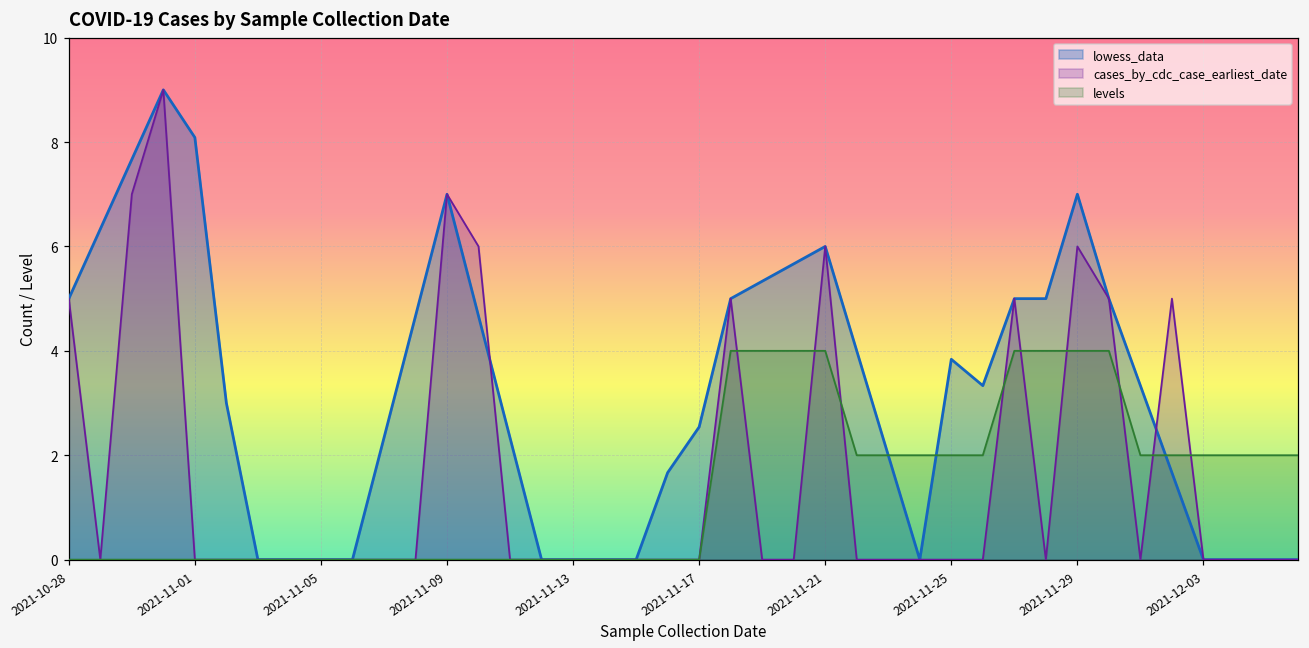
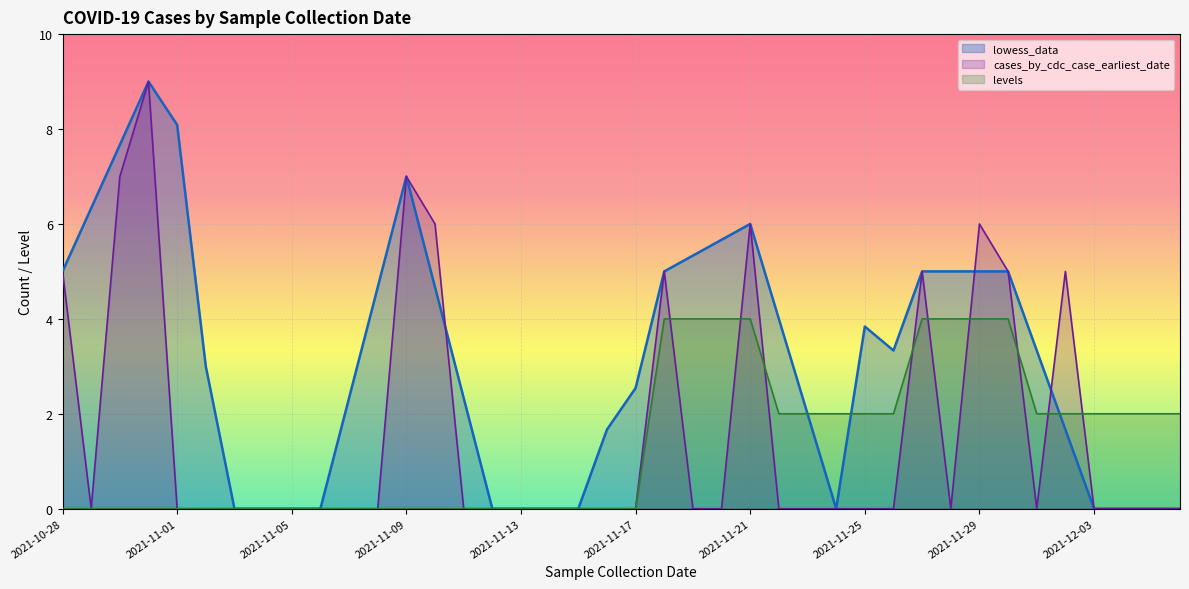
  {
    "lowess_data": {
      "2021-11-01": 8.1,
      "2021-11-17": 2.5,
      "2021-11-25": 3.8,
-     "2021-11-29": 7
+     "2021-11-29": 5
    }
  }
